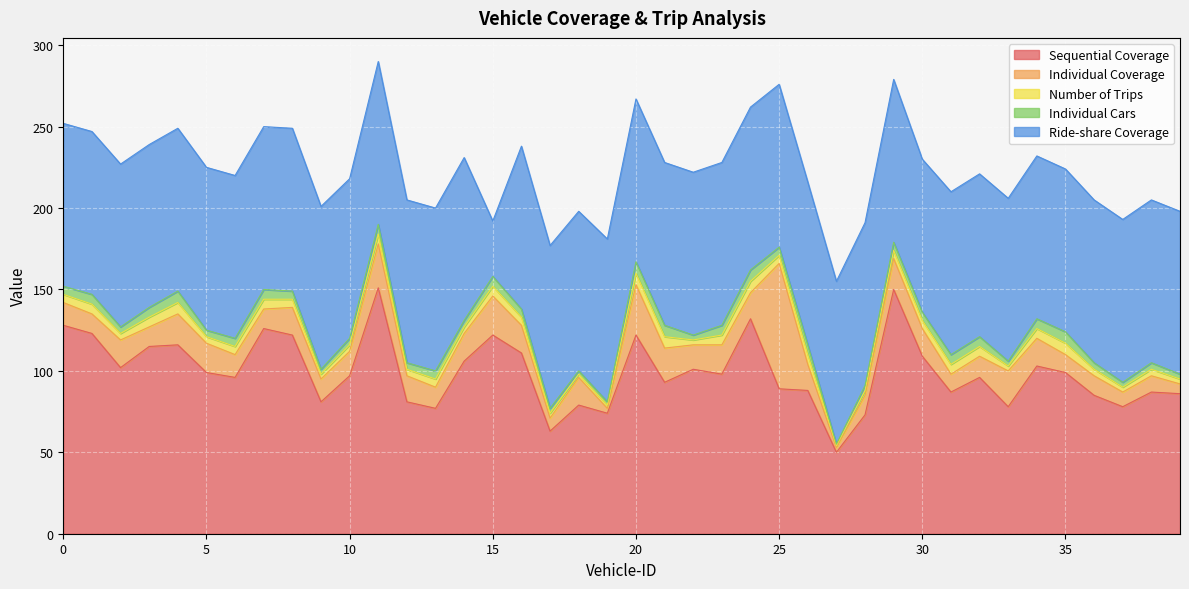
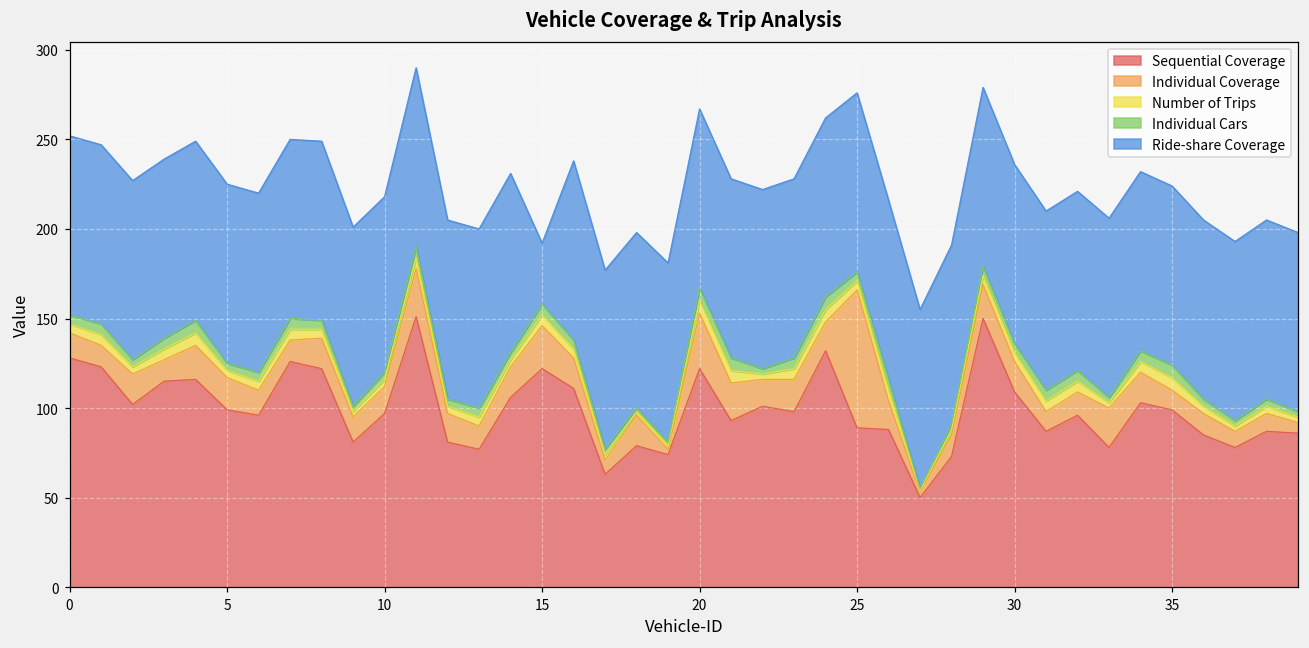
  {
    "Sequential Coverage": {
      "0": 128,
      "5": 99,
      "10": 97,
      "15": 122,
      "20": 122,
      "25": 89,
      "30": 109,
      "35": 99
    },
    "Individual Coverage": {
      "0": 14,
      "5": 18,
      "10": 15,
      "15": 24,
      "20": 31,
      "25": 77,
      "30": 17,
      "35": 11
    },
    "Number of Trips": {
      "0": 5,
      "5": 4,
      "10": 4,
      "15": 6,
      "20": 7,
      "25": 5,
      "30": 5,
      "35": 7
    },
    "Individual Cars": {
      "0": 5,
      "5": 4,
      "10": 4,
      "15": 6,
      "20": 7,
      "25": 5,
      "30": 5,
      "35": 7
    },
    "Ride-share Coverage": {
      "0": 100,
      "5": 100,
      "10": 98,
      "15": 34,
      "20": 100,
      "25": 100,
-     "30": 94,
+     "30": 100,
      "35": 100
    }
  }
